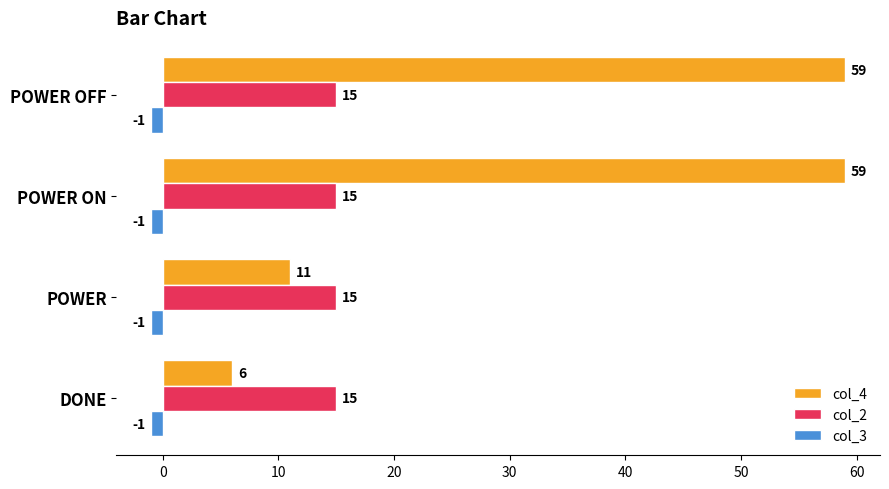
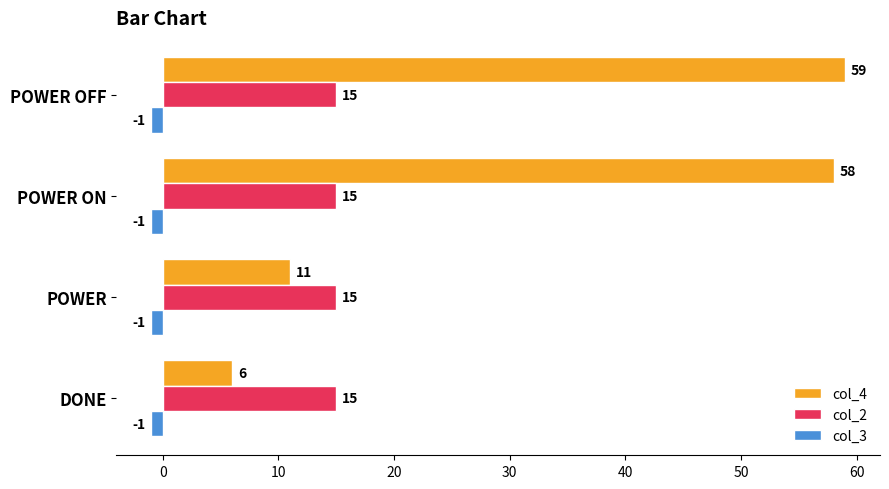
  {
    "col_4": {
      "POWER OFF": 59,
-     "POWER ON": 59,
+     "POWER ON": 58,
      "POWER": 11,
      "DONE": 6
    },
    "col_2": {
      "POWER OFF": 15,
      "POWER ON": 15,
      "POWER": 15,
      "DONE": 15
    },
    "col_3": {
      "POWER OFF": -1,
      "POWER ON": -1,
      "POWER": -1,
      "DONE": -1
    }
  }
